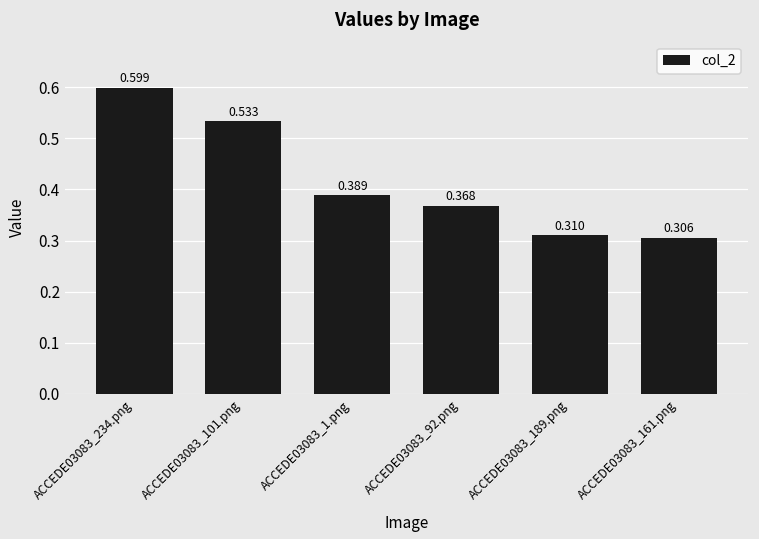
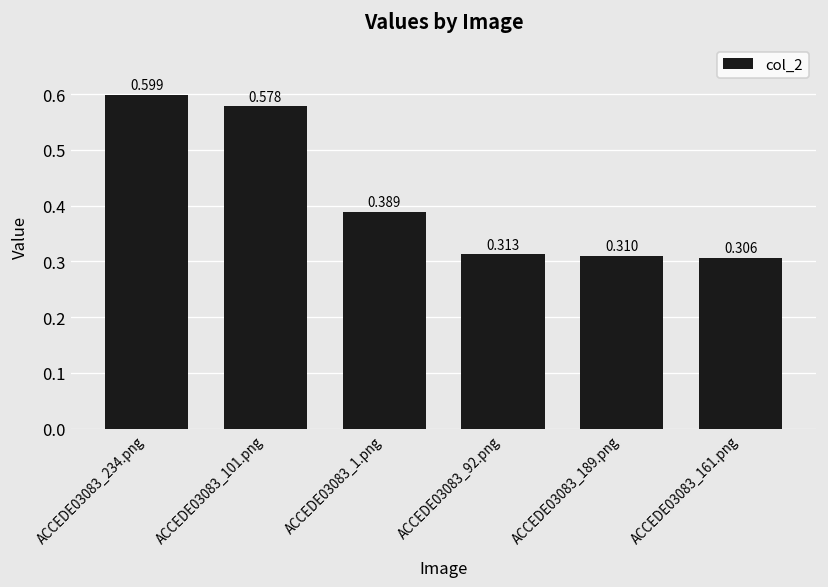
  {
    "ACCEDE03083_234.png": 0.599,
-   "ACCEDE03083_101.png": 0.533,
+   "ACCEDE03083_101.png": 0.578,
    "ACCEDE03083_1.png": 0.389,
-   "ACCEDE03083_92.png": 0.368,
+   "ACCEDE03083_92.png": 0.313,
    "ACCEDE03083_189.png": 0.310,
    "ACCEDE03083_161.png": 0.306
  }
